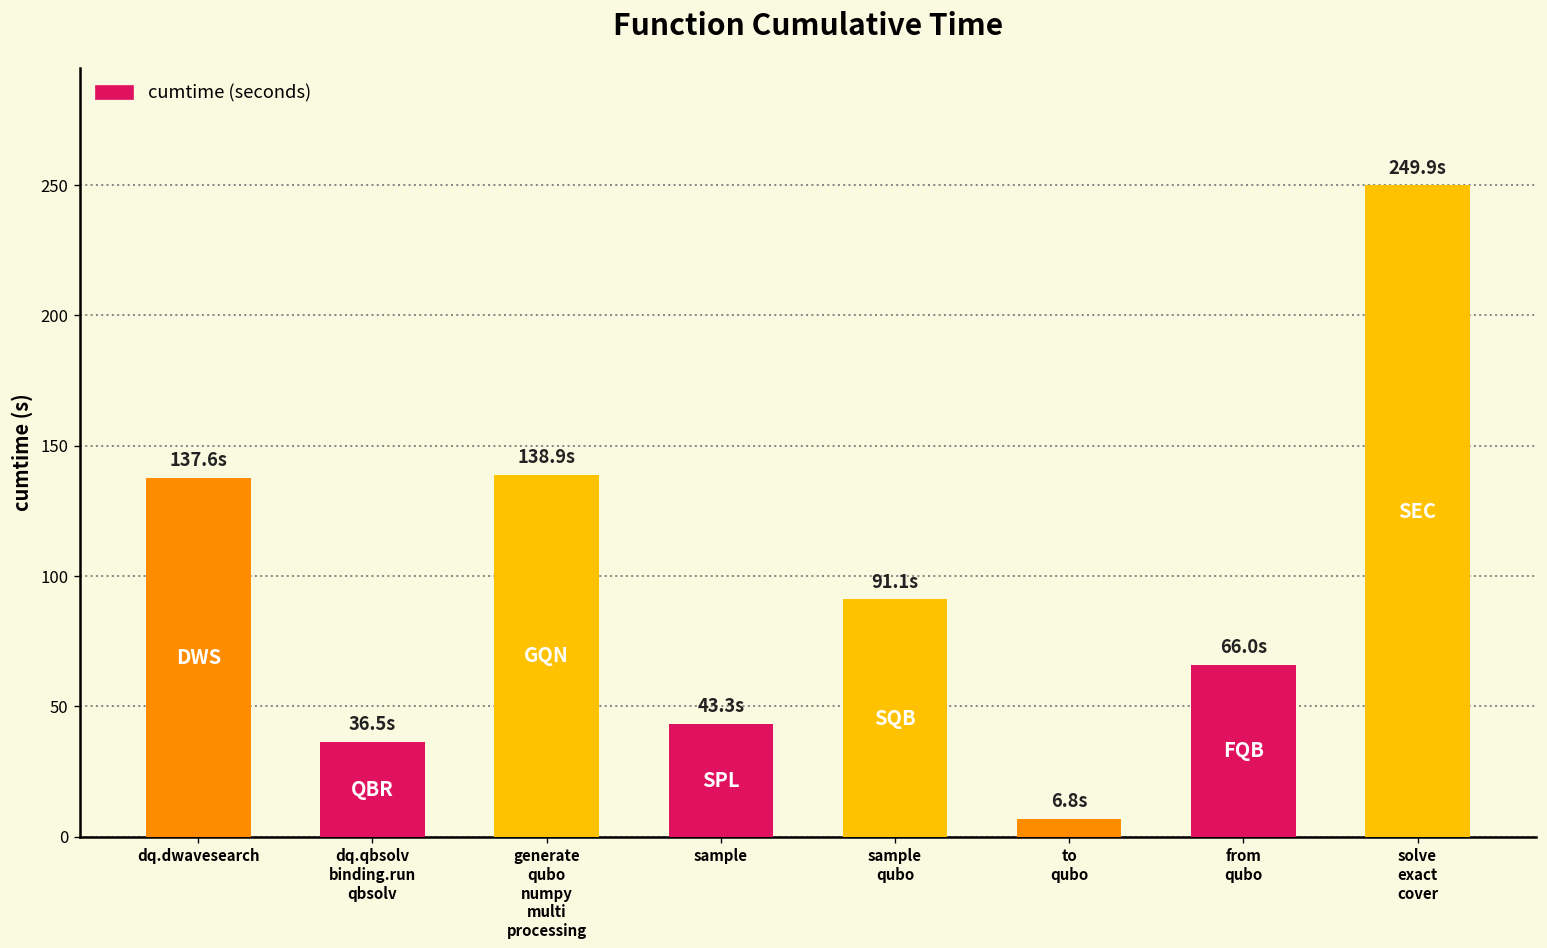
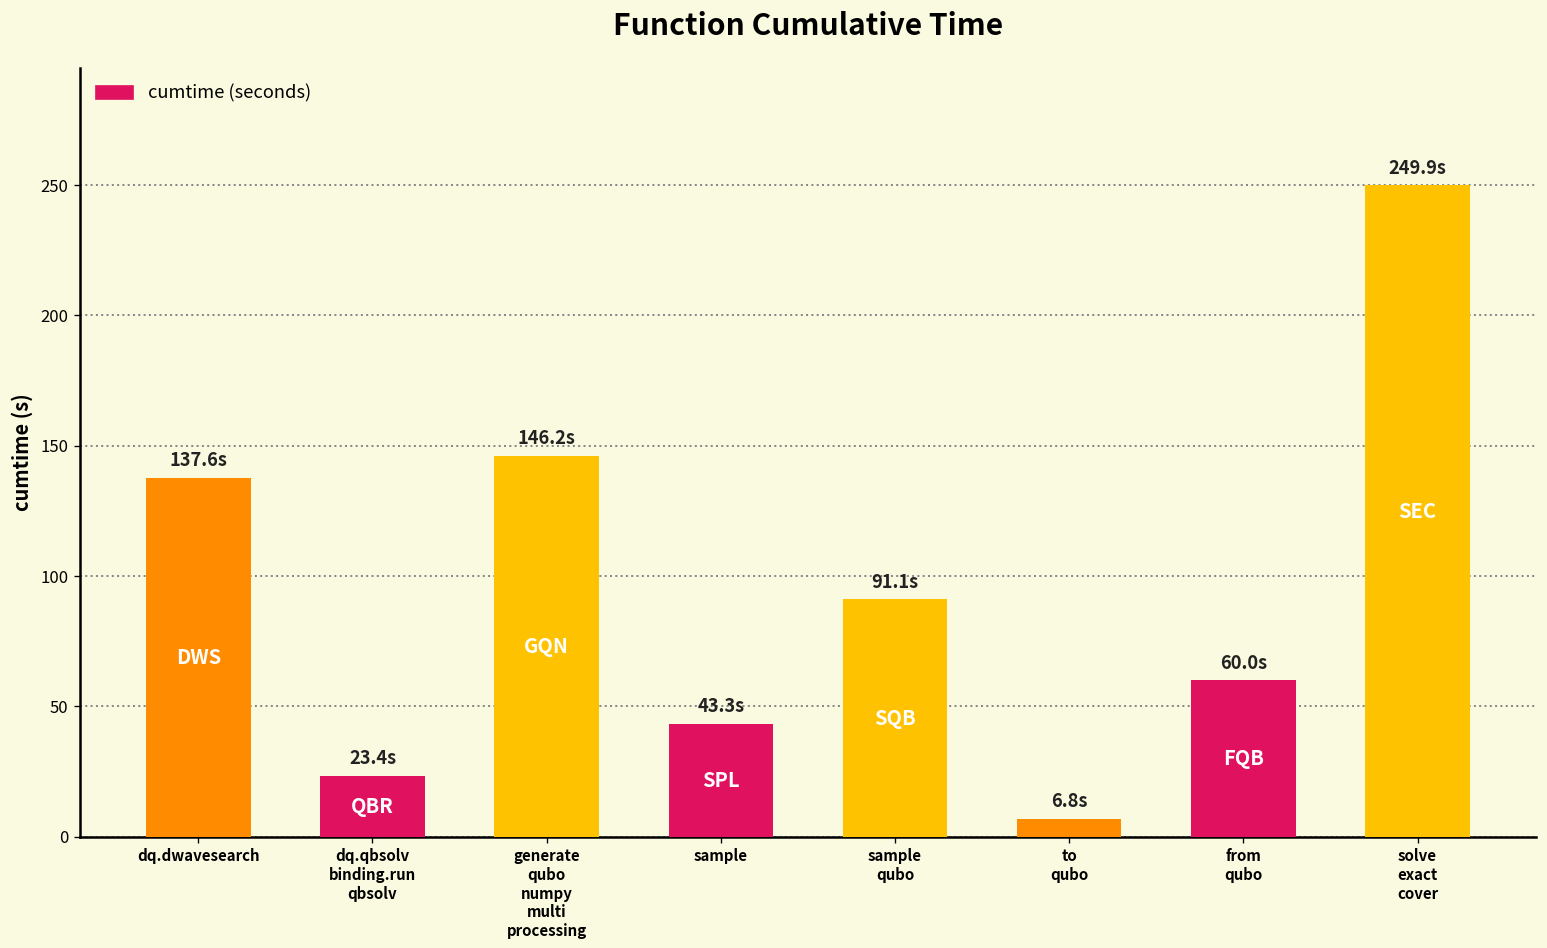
  {
    "dq.dwavesearch": "137.6s",
-   "dq.qbsolv binding.run qbsolv": "36.5s",
-   "generate qubo numpy multi processing": "138.9s",
+   "dq.qbsolv binding.run qbsolv": "23.4s",
+   "generate qubo numpy multi processing": "146.2s",
    "sample": "43.3s",
    "sample qubo": "91.1s",
    "to qubo": "6.8s",
-   "from qubo": "66.0s",
+   "from qubo": "60.0s",
    "solve exact cover": "249.9s"
  }
